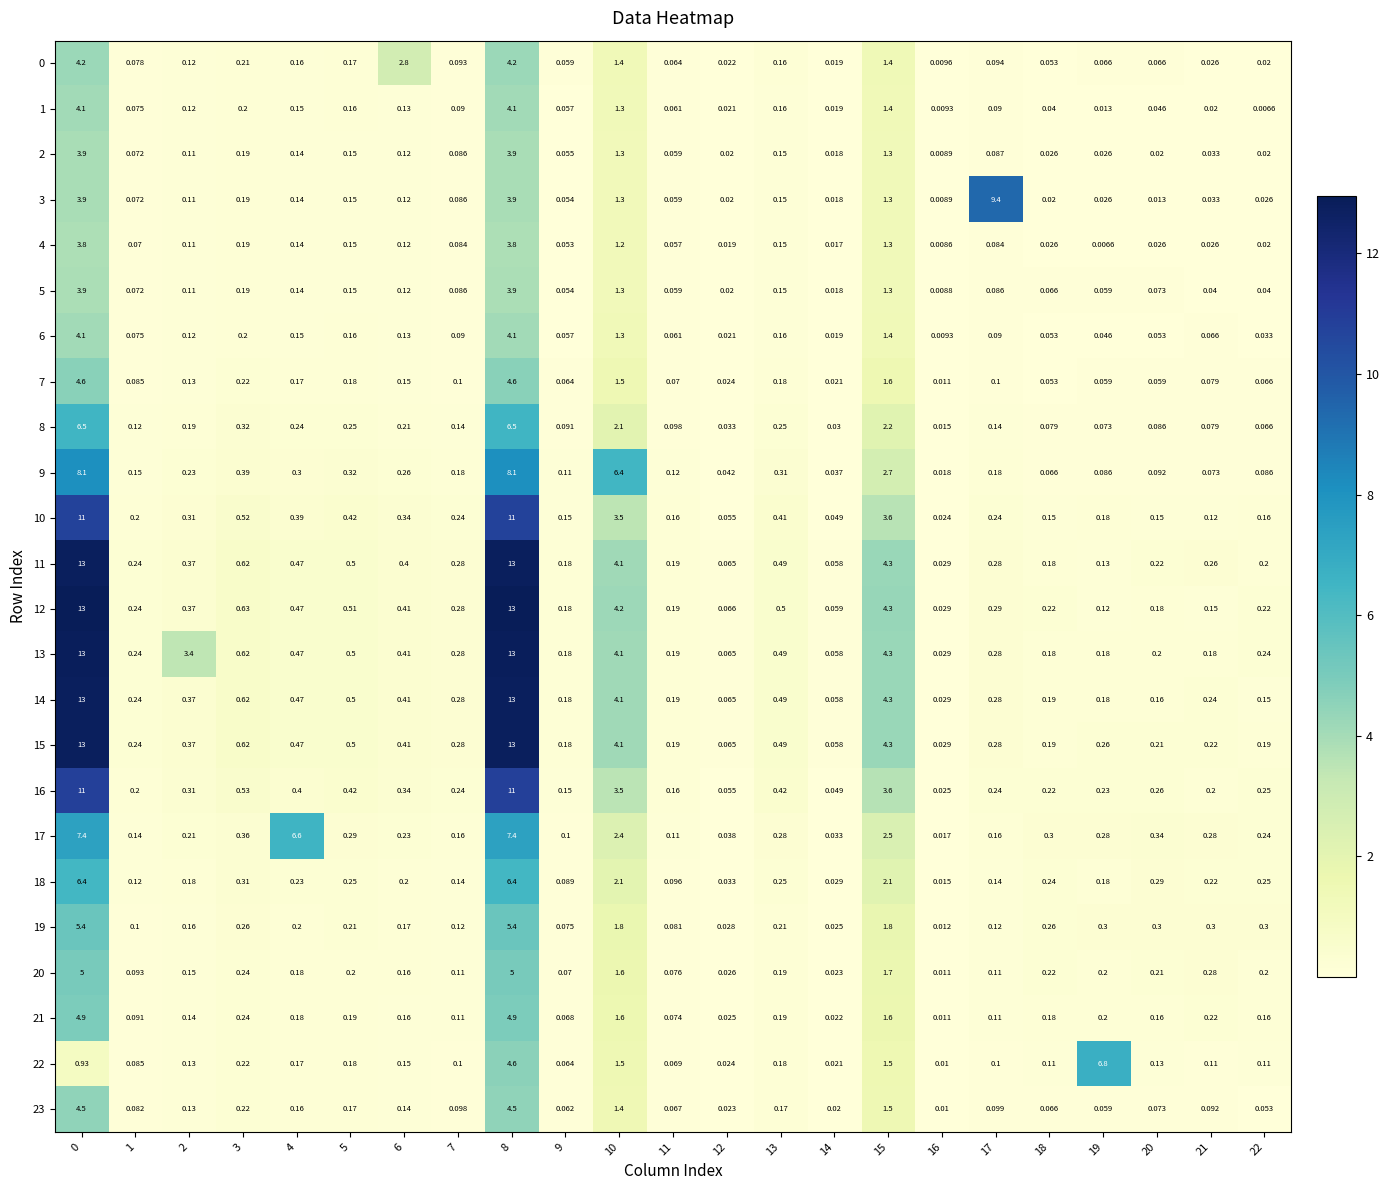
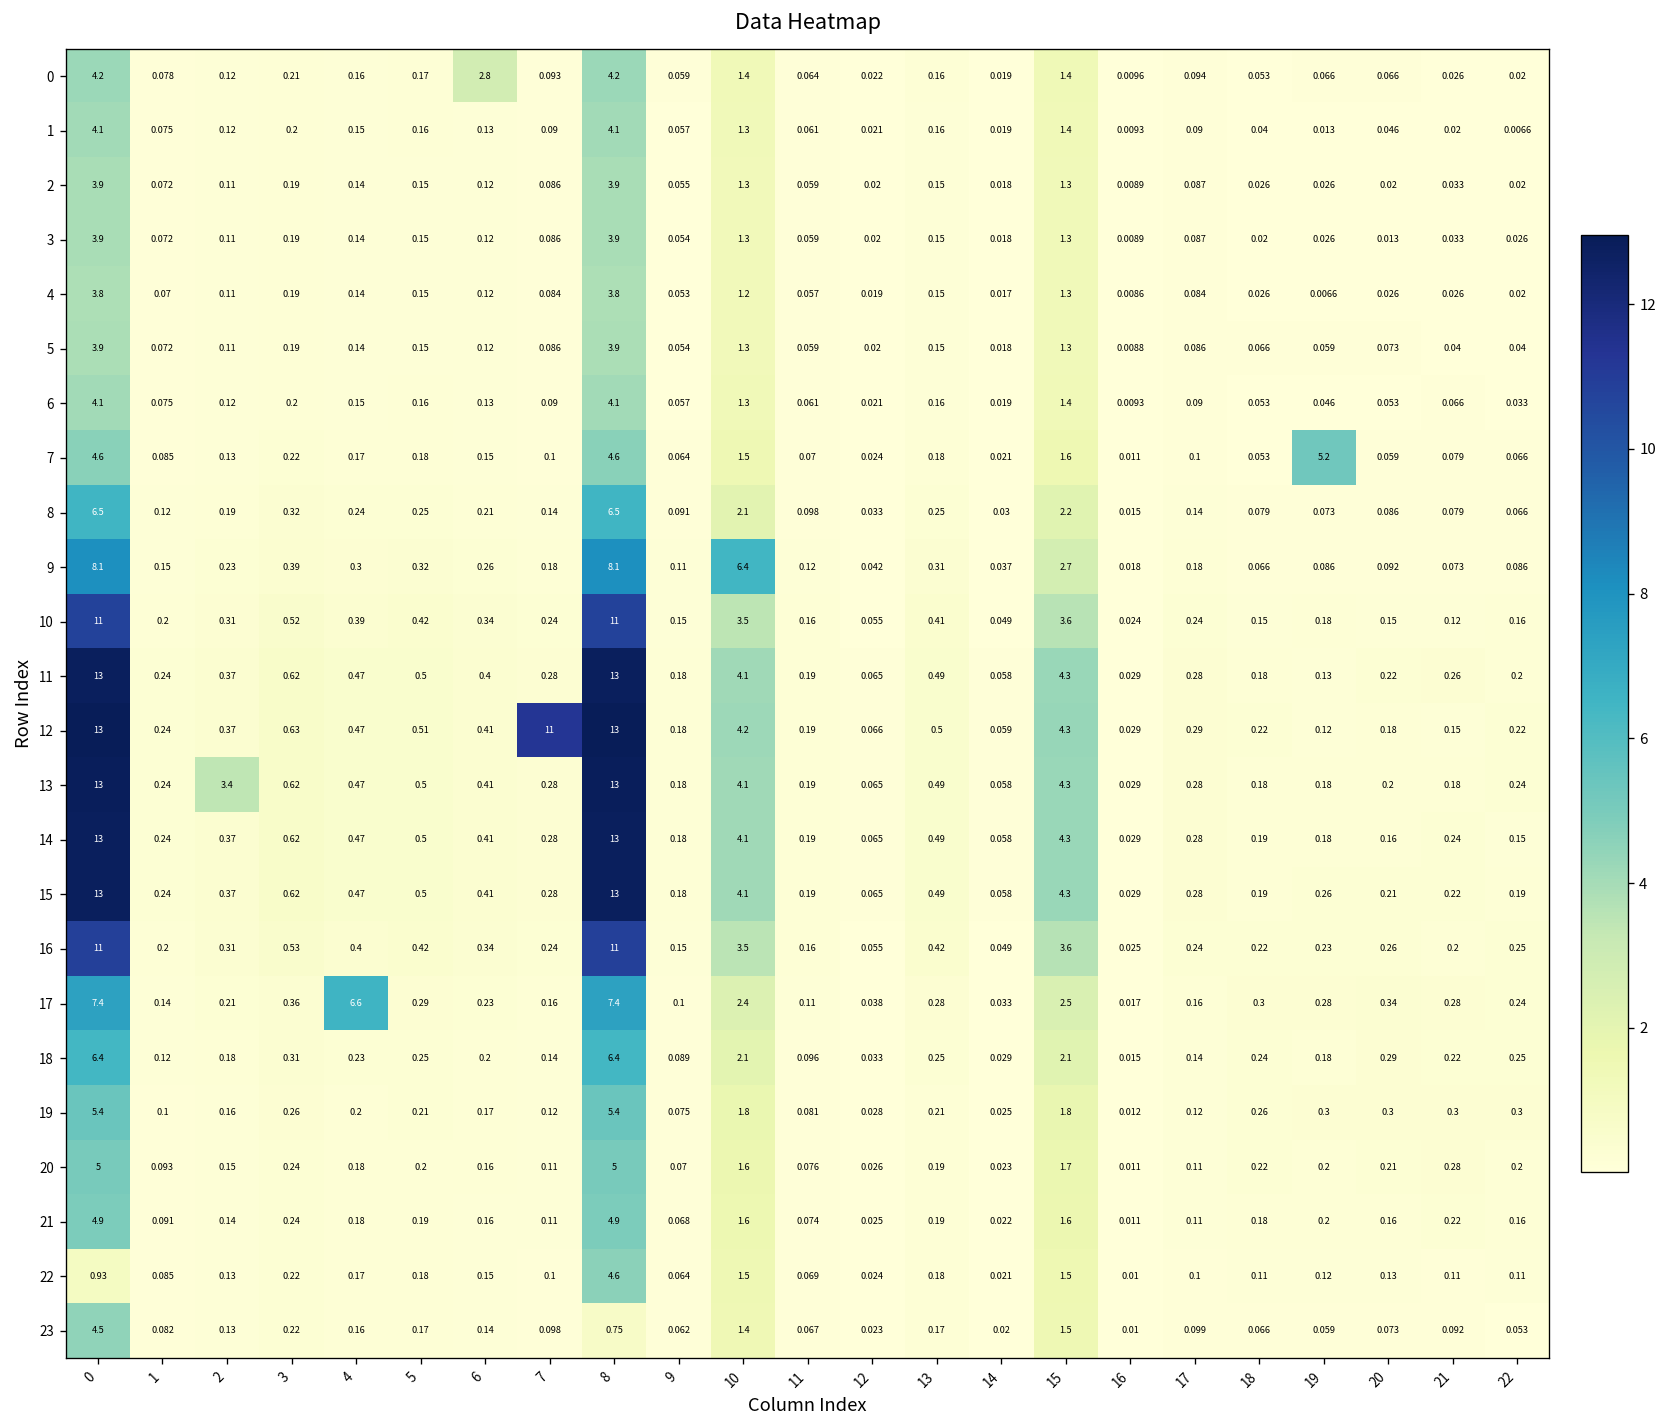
  {
    "3": {
      "0": 3.9,
      "1": 0.072,
      "2": 0.11,
      "3": 0.19,
      "4": 0.14,
      "5": 0.15,
      "6": 0.12,
      "7": 0.086,
      "8": 3.9,
      "9": 0.054,
      "10": 1.3,
      "11": 0.059,
      "12": 0.02,
      "13": 0.15,
      "14": 0.018,
      "15": 1.3,
      "16": 0.0089,
-     "17": 9.4,
+     "17": 0.087,
      "18": 0.02,
      "19": 0.026,
      "20": 0.013,
      "21": 0.033,
      "22": 0.026
    },
    "7": {
      "0": 4.6,
      "1": 0.085,
      "2": 0.13,
      "3": 0.22,
      "4": 0.17,
      "5": 0.18,
      "6": 0.15,
      "7": 0.1,
      "8": 4.6,
      "9": 0.064,
      "10": 1.5,
      "11": 0.07,
      "12": 0.024,
      "13": 0.18,
      "14": 0.021,
      "15": 1.6,
      "16": 0.011,
      "17": 0.1,
      "18": 0.053,
-     "19": 0.059,
+     "19": 5.2,
      "20": 0.059,
      "21": 0.079,
      "22": 0.066
    },
    "12": {
      "0": 13,
      "1": 0.24,
      "2": 0.37,
      "3": 0.63,
      "4": 0.47,
      "5": 0.51,
      "6": 0.41,
-     "7": 0.28,
+     "7": 11,
      "8": 13,
      "9": 0.18,
      "10": 4.2,
      "11": 0.19,
      "12": 0.066,
      "13": 0.5,
      "14": 0.059,
      "15": 4.3,
      "16": 0.029,
      "17": 0.29,
      "18": 0.22,
      "19": 0.12,
      "20": 0.18,
      "21": 0.15,
      "22": 0.22
    },
    "22": {
      "0": 0.93,
      "1": 0.085,
      "2": 0.13,
      "3": 0.22,
      "4": 0.17,
      "5": 0.18,
      "6": 0.15,
      "7": 0.1,
      "8": 4.6,
      "9": 0.064,
      "10": 1.5,
      "11": 0.069,
      "12": 0.024,
      "13": 0.18,
      "14": 0.021,
      "15": 1.5,
      "16": 0.01,
      "17": 0.1,
      "18": 0.11,
-     "19": 6.8,
+     "19": 0.12,
      "20": 0.13,
      "21": 0.11,
      "22": 0.11
    },
    "23": {
      "0": 4.5,
      "1": 0.082,
      "2": 0.13,
      "3": 0.22,
      "4": 0.16,
      "5": 0.17,
      "6": 0.14,
      "7": 0.098,
-     "8": 4.5,
+     "8": 0.75,
      "9": 0.062,
      "10": 1.4,
      "11": 0.067,
      "12": 0.023,
      "13": 0.17,
      "14": 0.02,
      "15": 1.5,
      "16": 0.01,
      "17": 0.099,
      "18": 0.066,
      "19": 0.059,
      "20": 0.073,
      "21": 0.092,
      "22": 0.053
    }
  }
